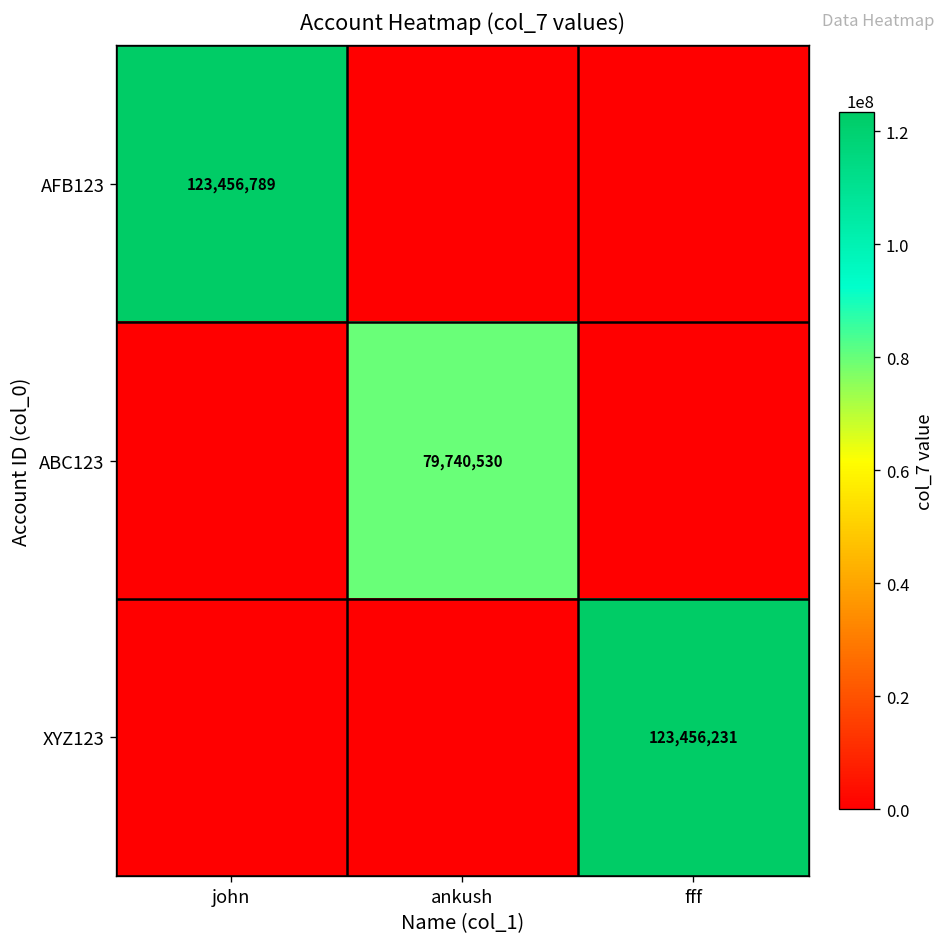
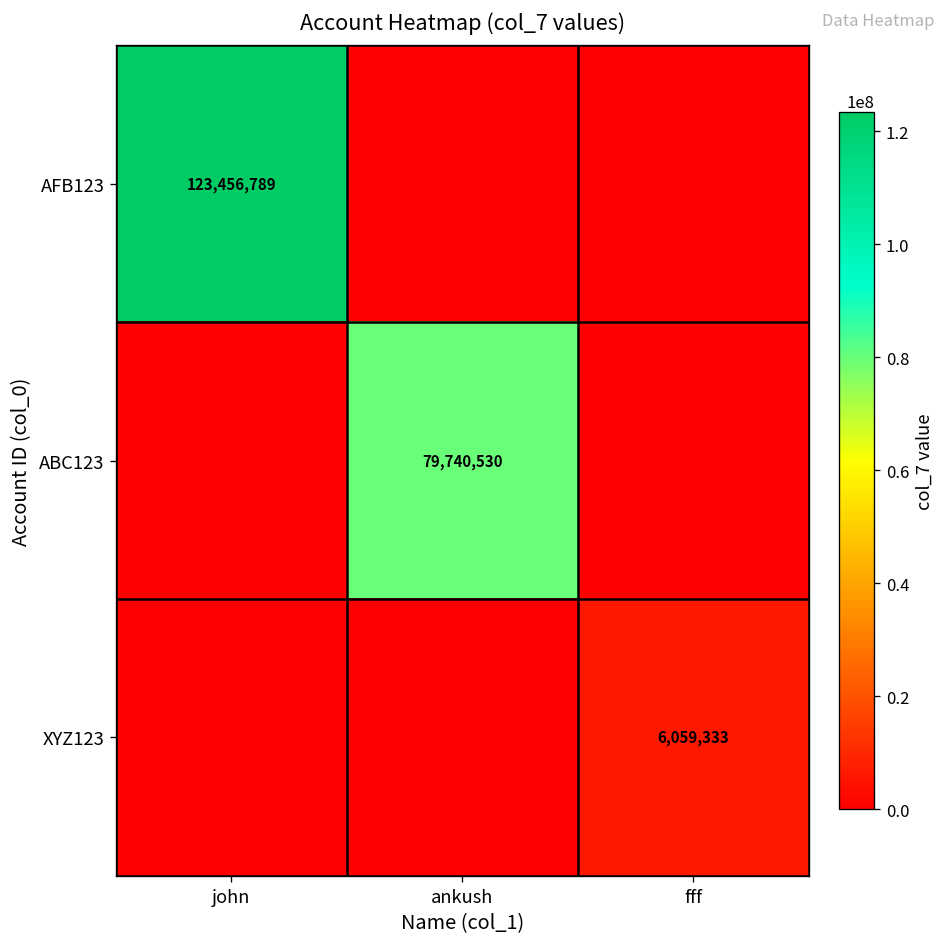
  {
    "AFB123": {
      "john": "123,456,789"
    },
    "ABC123": {
      "ankush": "79,740,530"
    },
    "XYZ123": {
-     "fff": "123,456,231"
+     "fff": "6,059,333"
    }
  }
